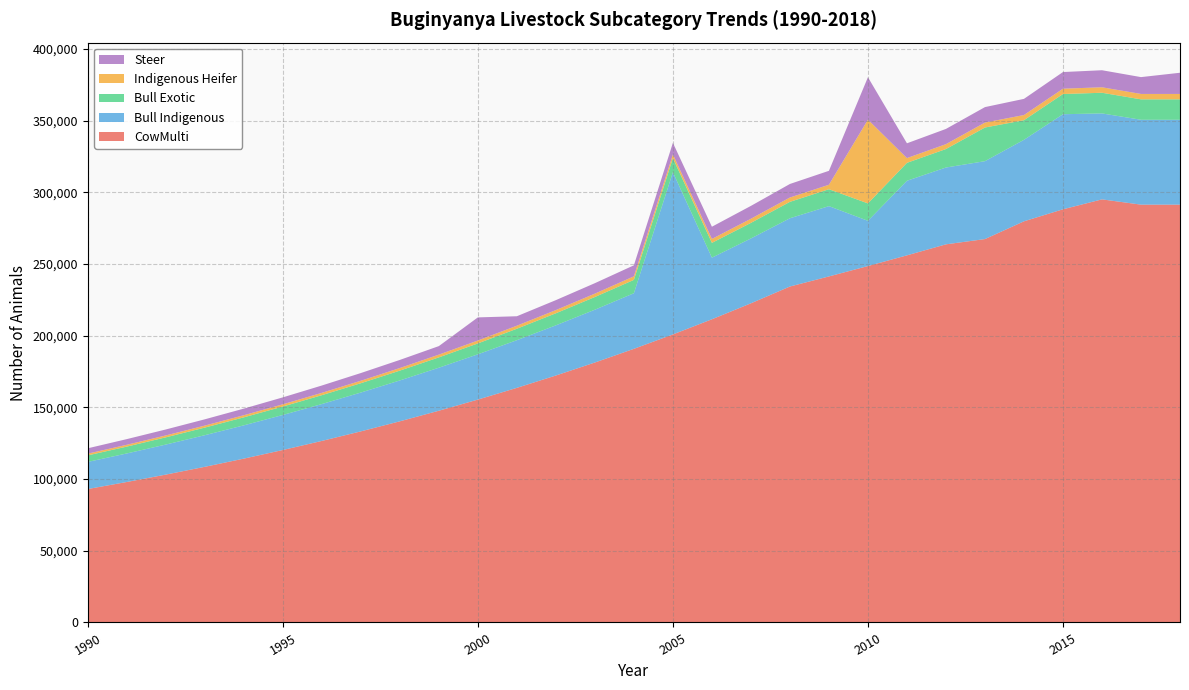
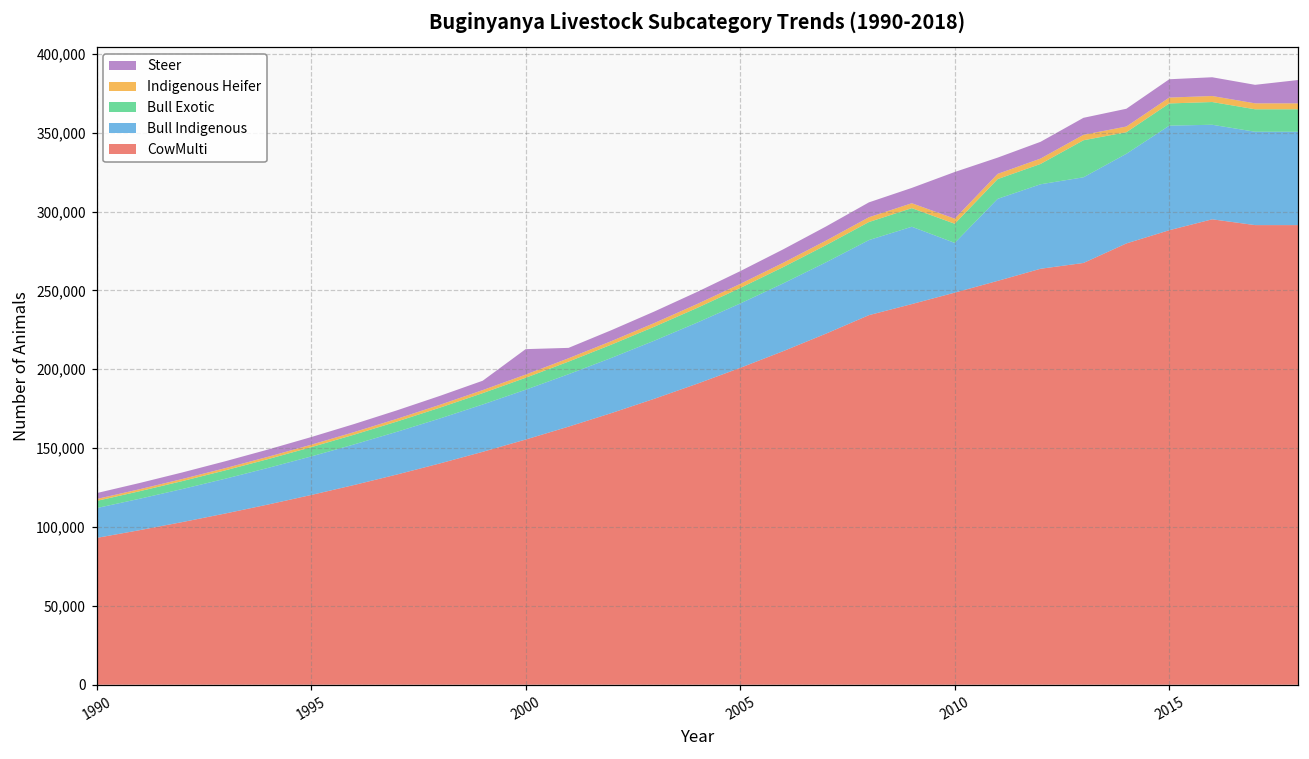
  {
    "CowMulti": {
      "1990": "93,000",
      "1995": "120,000",
      "2000": "155,000",
      "2005": "201,000",
      "2010": "249,000",
      "2015": "288,000"
    },
    "Bull Indigenous": {
      "1990": "19,000",
      "1995": "24,000",
      "2000": "32,000",
-     "2005": "113,000",
+     "2005": "41,000",
      "2010": "32,000",
      "2015": "66,000"
    },
    "Bull Exotic": {
      "2000": "8,000",
      "2005": "10,000",
      "2010": "12,000",
      "2015": "14,000"
    },
    "Indigenous Heifer": {
      "2000": "2,000",
      "2005": "3,000",
-     "2010": "58,000",
+     "2010": "3,000",
      "2015": "4,000"
    },
    "Steer": {
      "1990": "4,000",
      "1995": "5,000",
      "2000": "16,000",
      "2005": "8,000",
      "2010": "30,000",
      "2015": "12,000"
    }
  }
